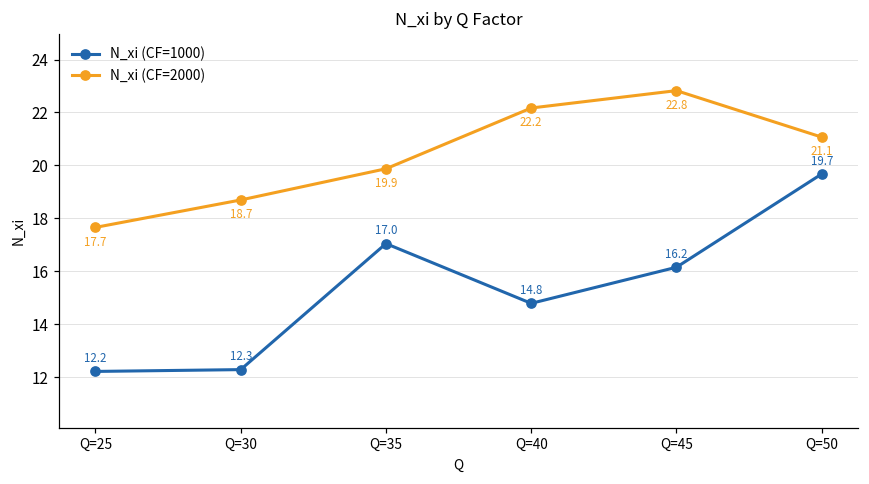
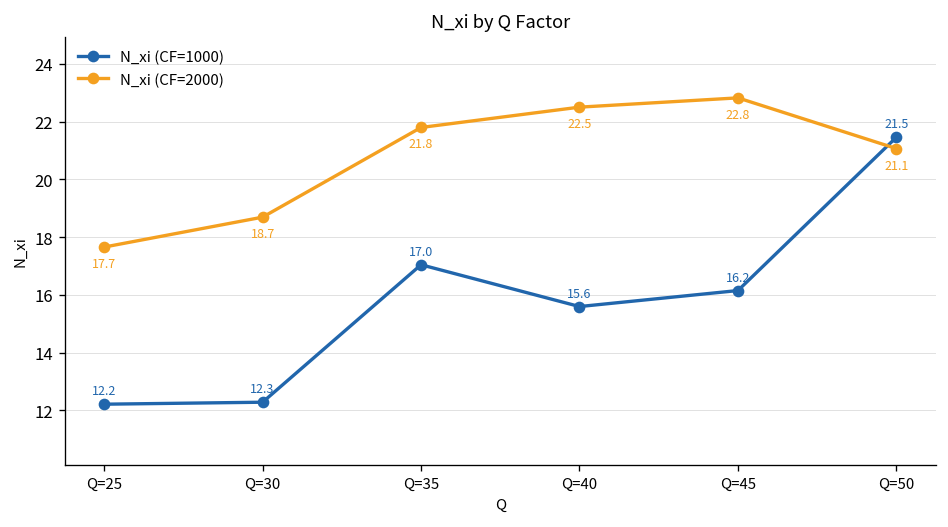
  {
    "N_xi (CF=1000)": {
      "Q=25": 12.2,
      "Q=30": 12.3,
      "Q=35": 17.0,
-     "Q=40": 14.8,
+     "Q=40": 15.6,
      "Q=45": 16.2,
-     "Q=50": 19.7
+     "Q=50": 21.5
    },
    "N_xi (CF=2000)": {
      "Q=25": 17.7,
      "Q=30": 18.7,
-     "Q=35": 19.9,
-     "Q=40": 22.2,
+     "Q=35": 21.8,
+     "Q=40": 22.5,
      "Q=45": 22.8,
      "Q=50": 21.1
    }
  }
